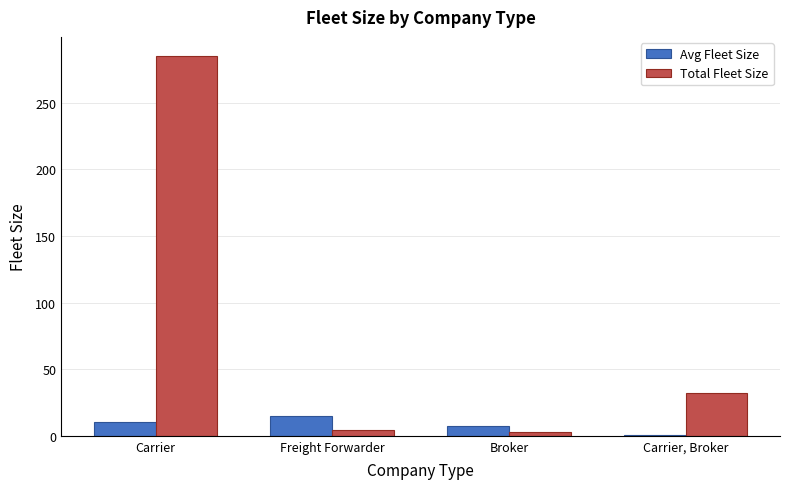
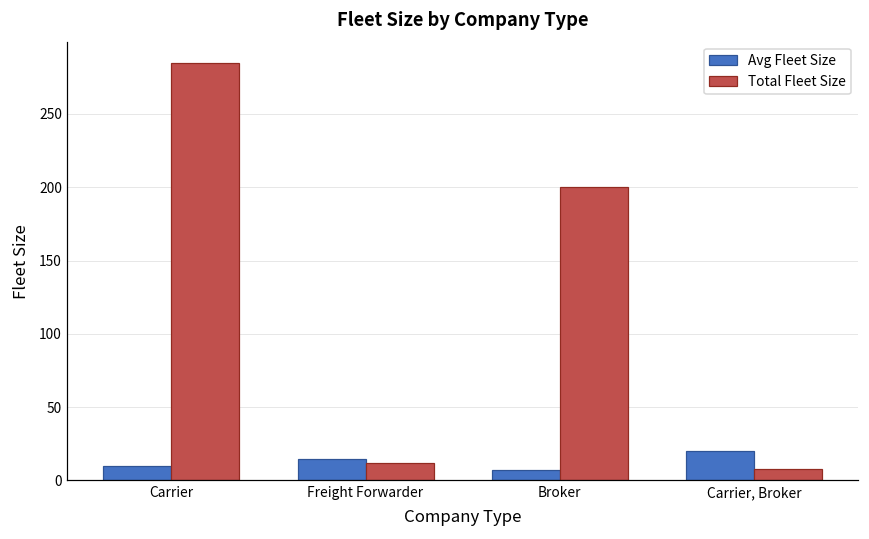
  {
    "Avg Fleet Size": {
      "Carrier": 10,
      "Freight Forwarder": 15,
      "Broker": 7,
-     "Carrier, Broker": 1
+     "Carrier, Broker": 20
    },
    "Total Fleet Size": {
      "Carrier": 285,
-     "Freight Forwarder": 4,
-     "Broker": 3,
-     "Carrier, Broker": 32
+     "Freight Forwarder": 12,
+     "Broker": 200,
+     "Carrier, Broker": 8
    }
  }
